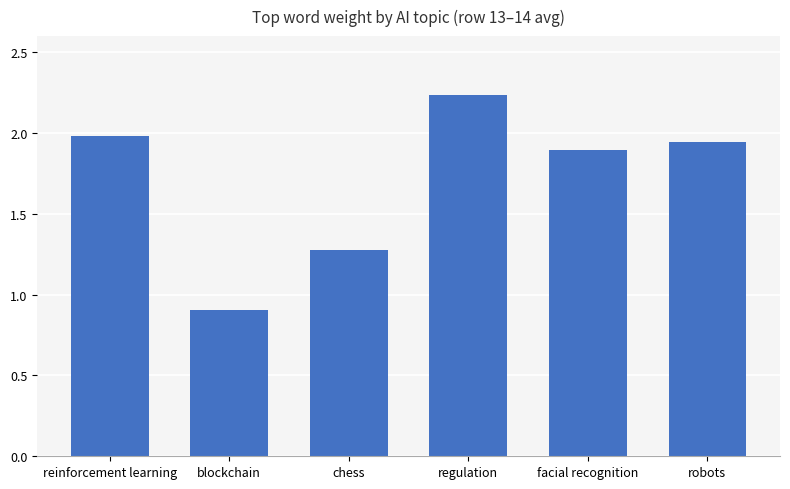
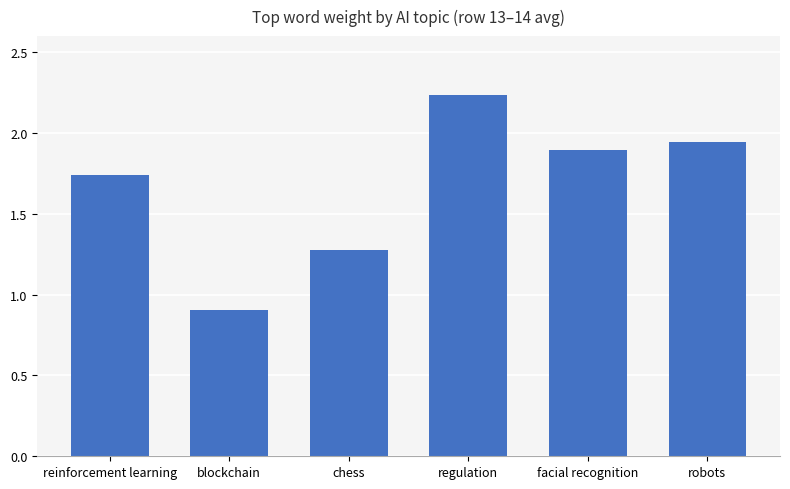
  {
-   "reinforcement learning": 1.98,
+   "reinforcement learning": 1.74,
    "blockchain": 0.91,
    "chess": 1.27,
    "regulation": 2.24,
    "facial recognition": 1.89,
    "robots": 1.95
  }
